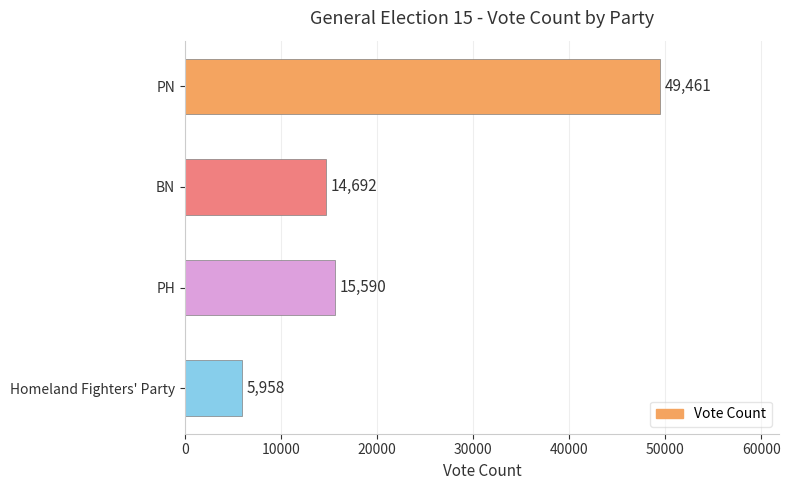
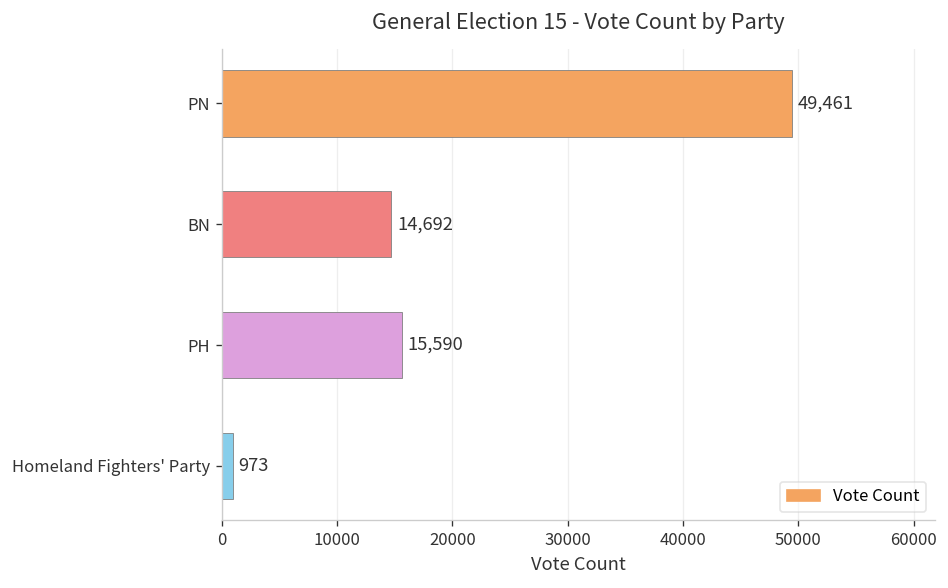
  {
    "PN": "49,461",
    "BN": "14,692",
    "PH": "15,590",
-   "Homeland Fighters' Party": "5,958"
+   "Homeland Fighters' Party": "973"
  }
